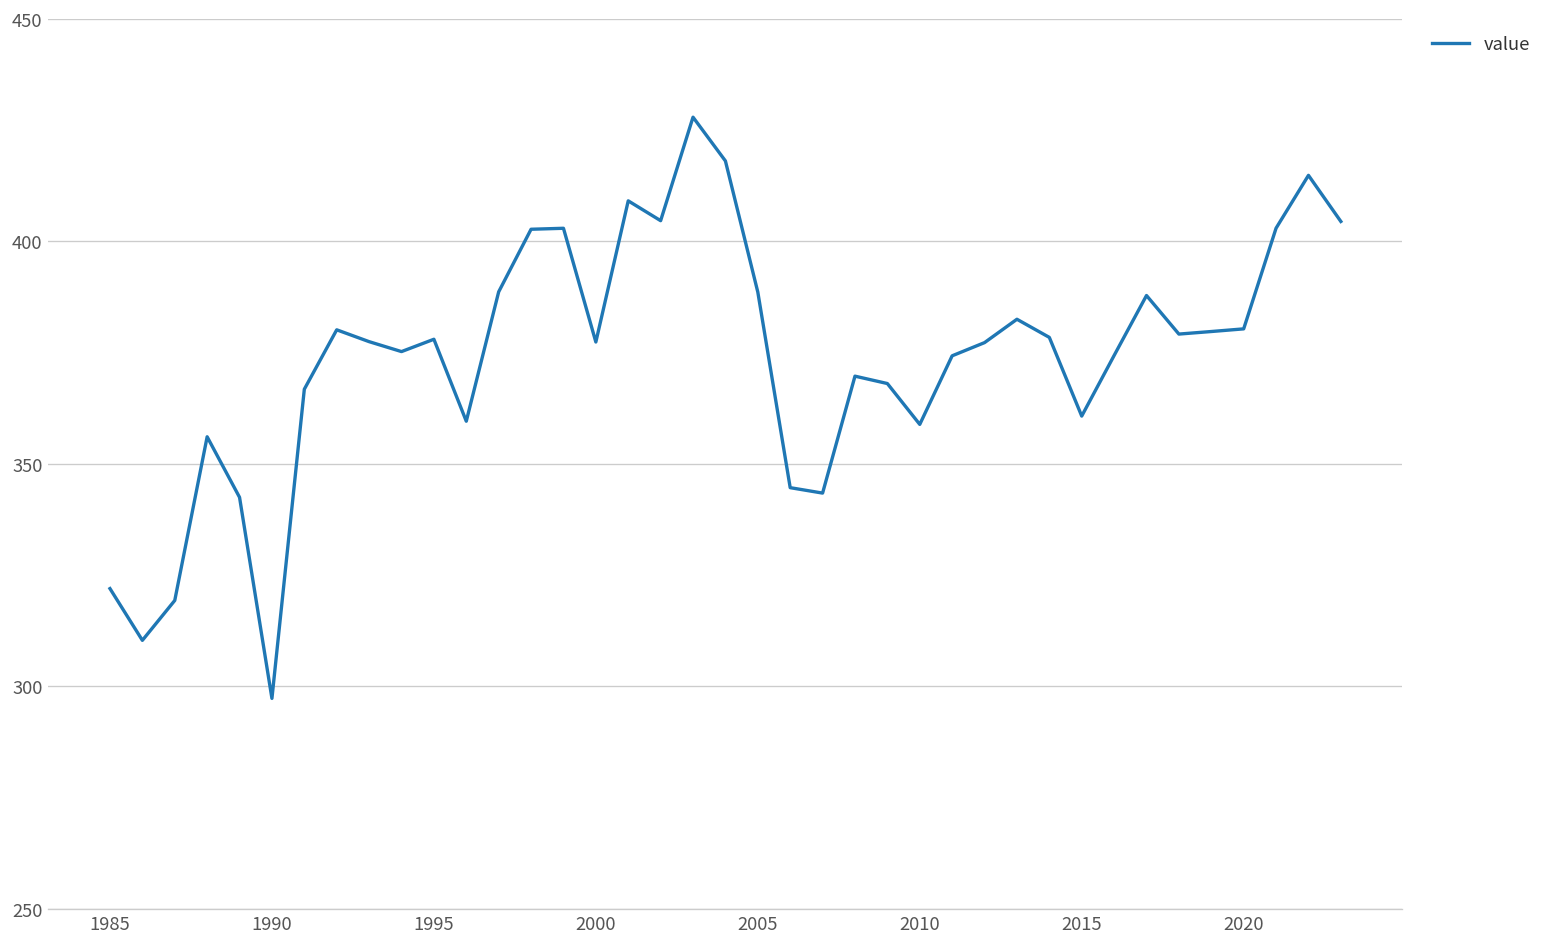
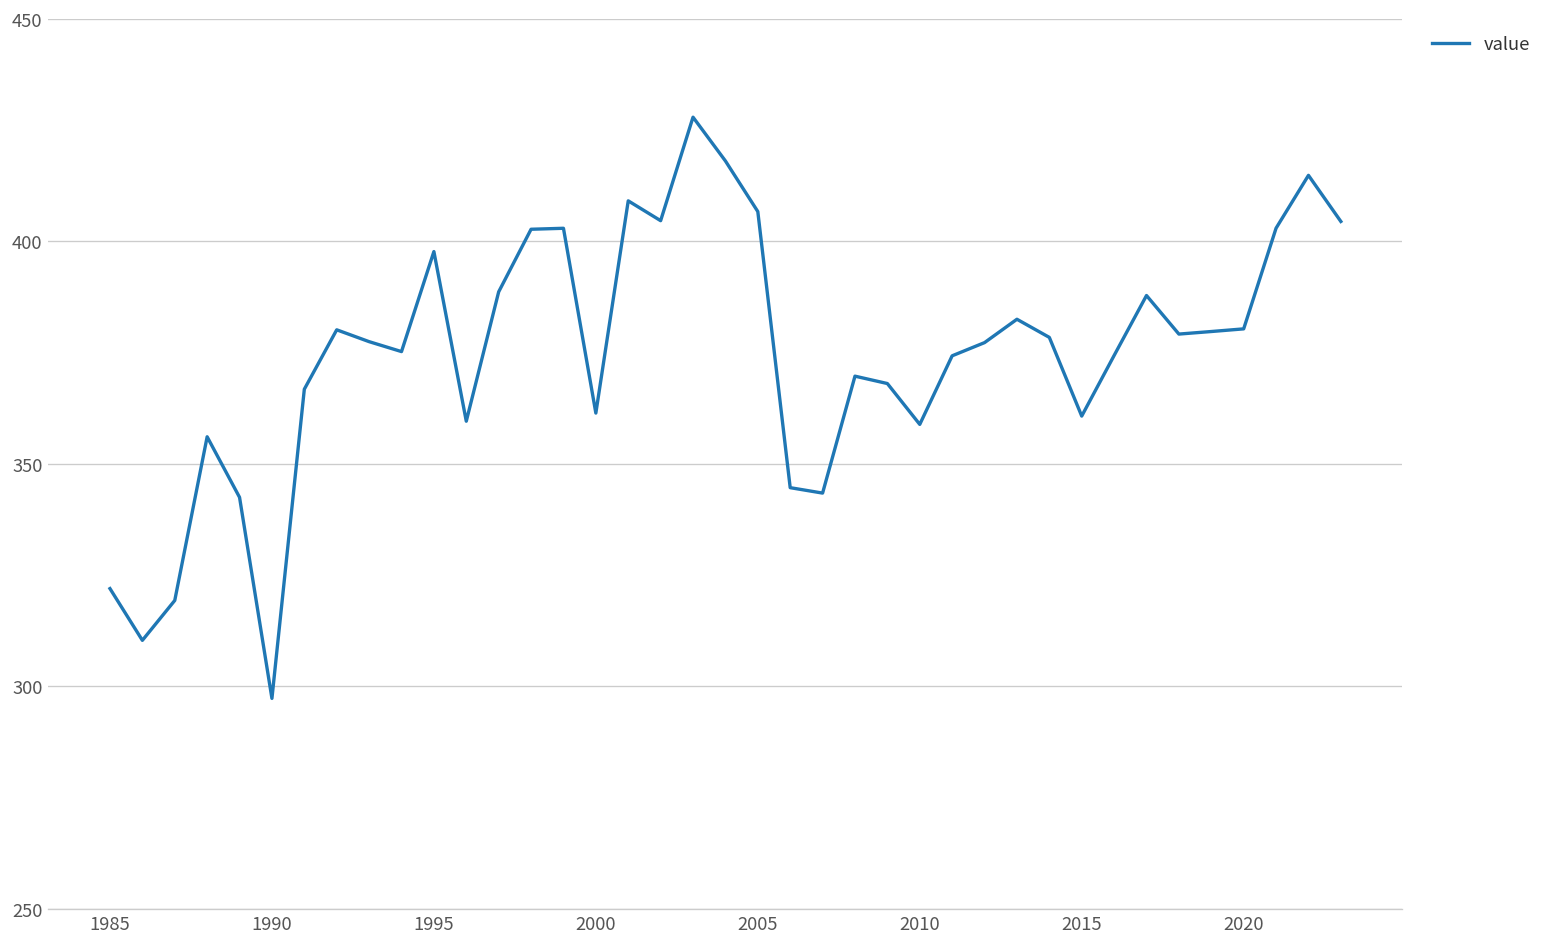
  {
    "1985": 322,
    "1990": 297,
-   "1995": 378,
-   "2000": 377,
-   "2005": 389,
+   "1995": 398,
+   "2000": 361,
+   "2005": 407,
    "2010": 359,
    "2015": 361,
    "2020": 380
  }
